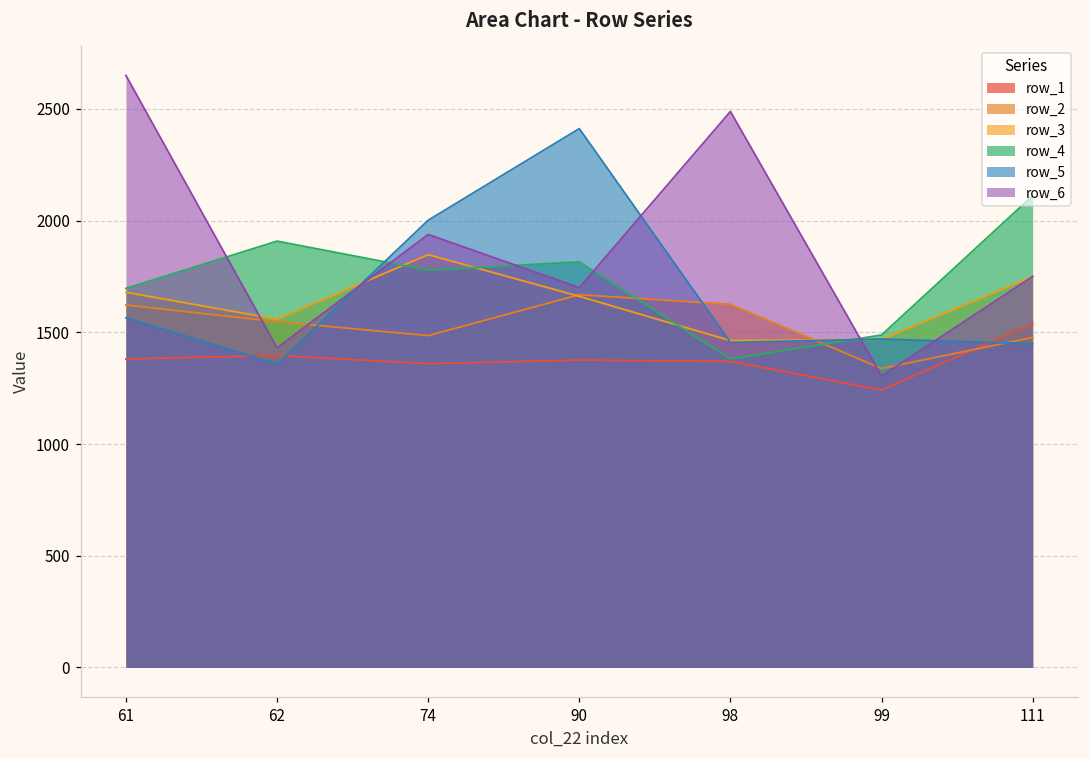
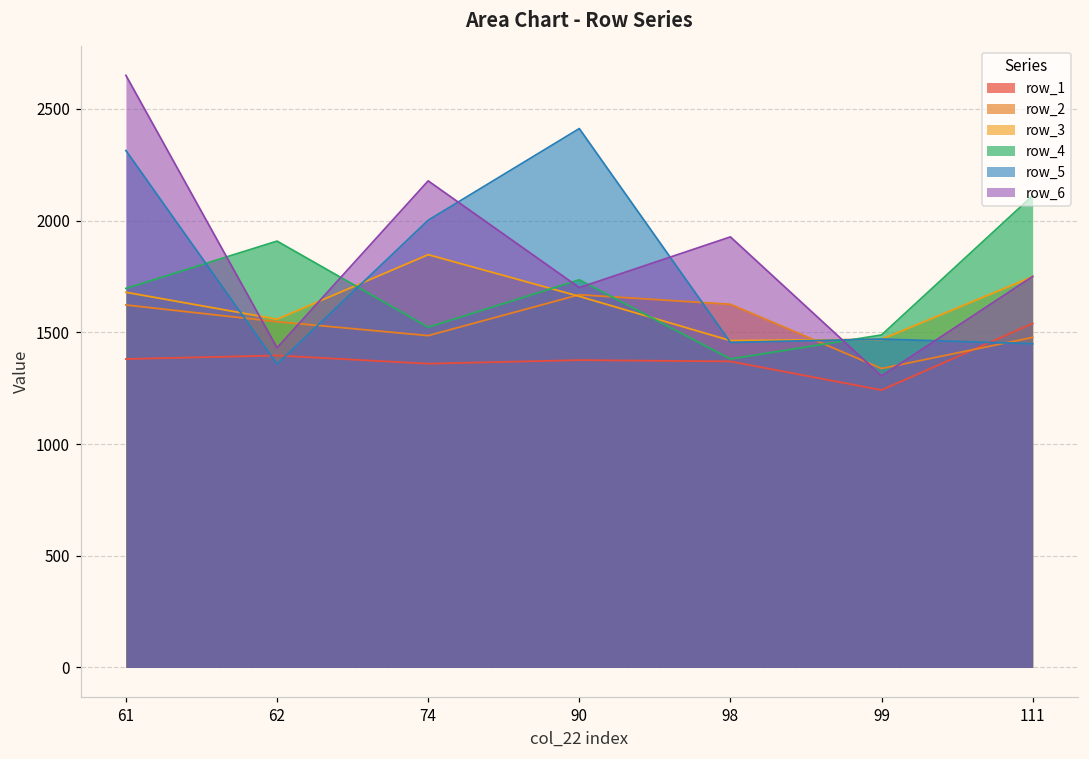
  {
    "row_4": {
      "61": 1700,
      "62": 1910,
-     "74": 1780,
-     "90": 1820,
+     "74": 1520,
+     "90": 1740,
      "99": 1490
    },
    "row_5": {
-     "61": 1560,
+     "61": 2310,
      "62": 1360,
      "74": 2000,
      "90": 2410,
      "111": 1450
    },
    "row_6": {
      "61": 2650,
      "62": 1430,
-     "74": 1940,
+     "74": 2180,
      "90": 1700,
-     "98": 2490,
+     "98": 1930,
      "99": 1300
    }
  }
